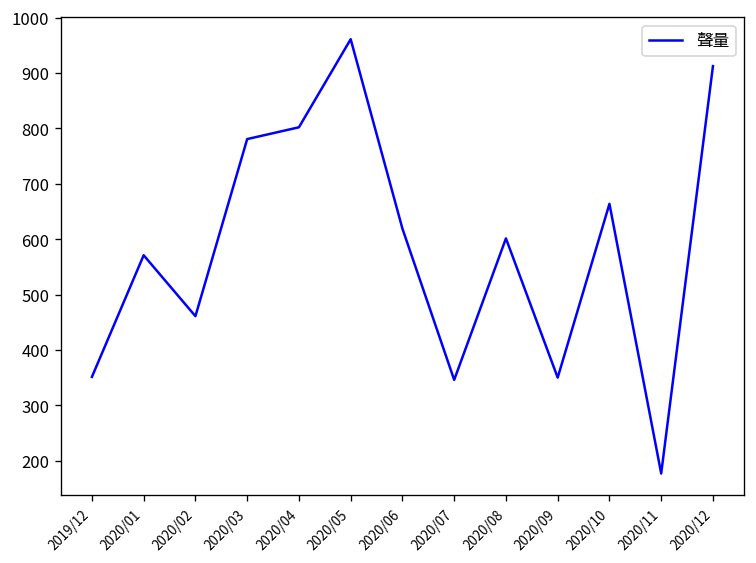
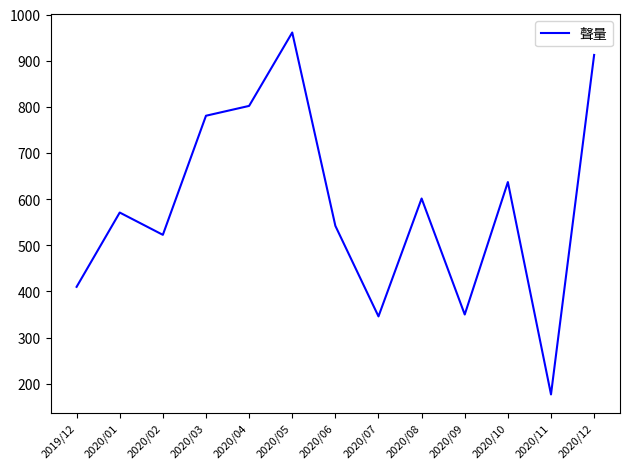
  {
-   "2019/12": 350,
+   "2019/12": 410,
    "2020/01": 570,
-   "2020/02": 460,
+   "2020/02": 520,
    "2020/03": 780,
    "2020/04": 800,
    "2020/05": 960,
-   "2020/06": 620,
+   "2020/06": 540,
    "2020/07": 350,
    "2020/08": 600,
    "2020/09": 350,
-   "2020/10": 660,
+   "2020/10": 640,
    "2020/11": 180,
    "2020/12": 910
  }
